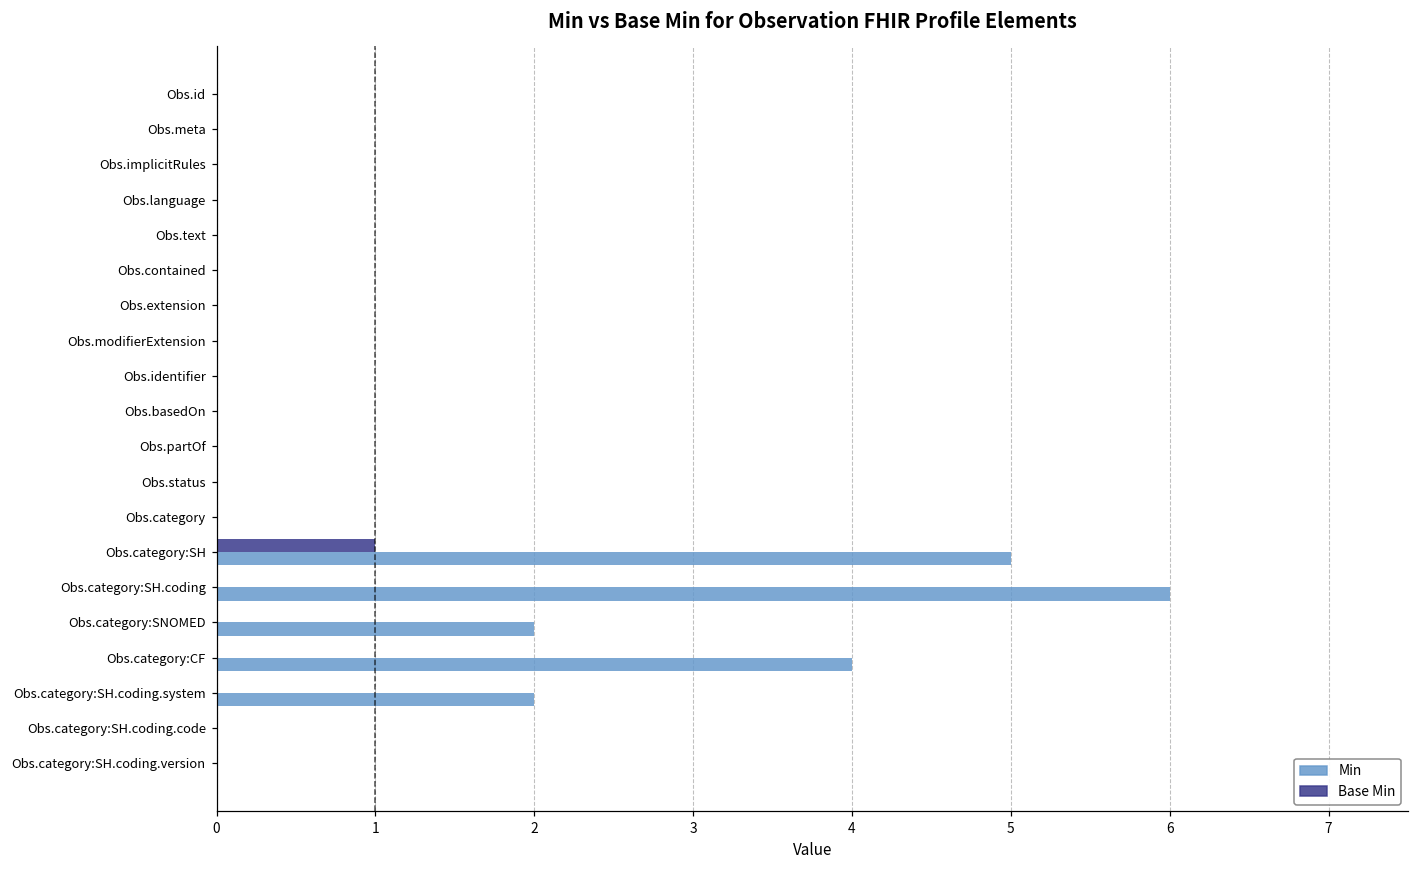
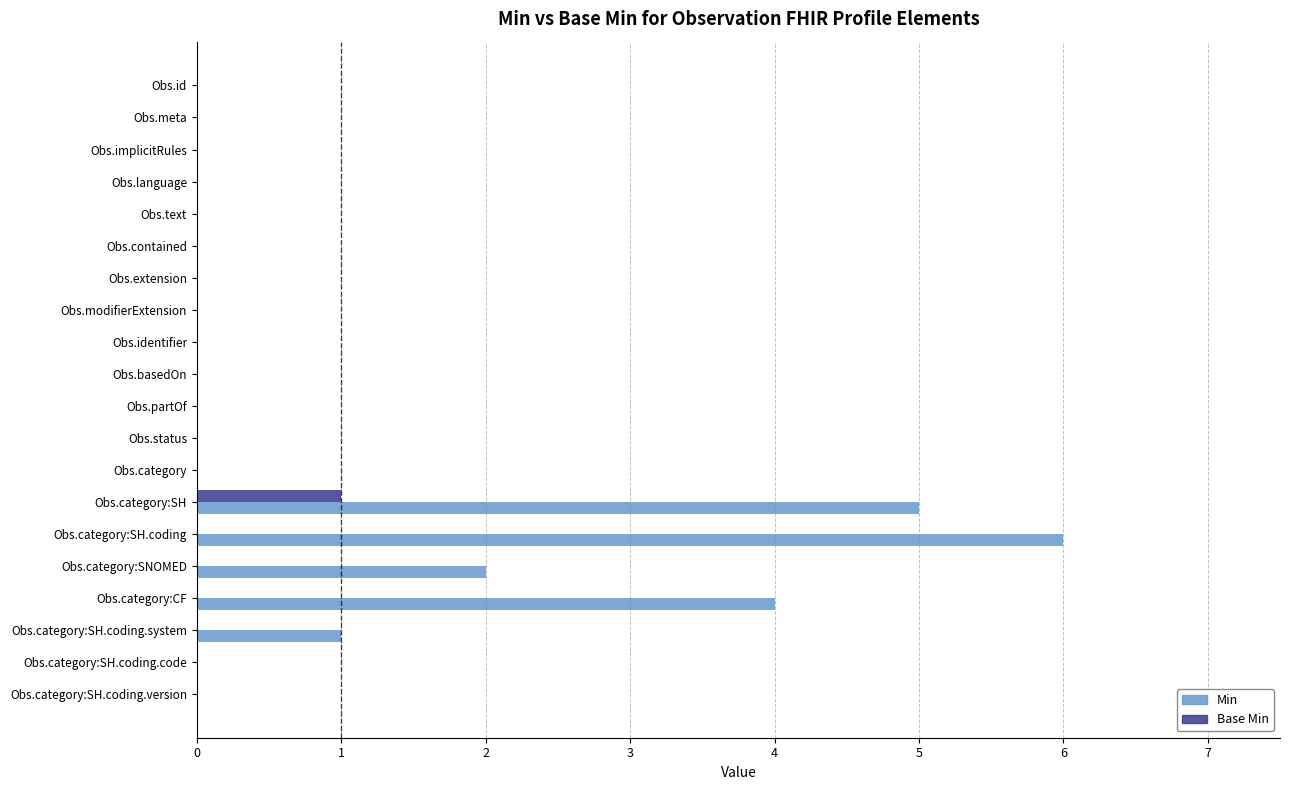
  {
    "Min": {
      "Obs.id": 0,
      "Obs.meta": 0,
      "Obs.implicitRules": 0,
      "Obs.language": 0,
      "Obs.text": 0,
      "Obs.contained": 0,
      "Obs.extension": 0,
      "Obs.modifierExtension": 0,
      "Obs.identifier": 0,
      "Obs.basedOn": 0,
      "Obs.partOf": 0,
      "Obs.status": 0,
      "Obs.category": 0,
      "Obs.category:SH": 5,
      "Obs.category:SH.coding": 6,
      "Obs.category:SNOMED": 2,
      "Obs.category:CF": 4,
-     "Obs.category:SH.coding.system": 2,
+     "Obs.category:SH.coding.system": 1,
      "Obs.category:SH.coding.code": 0,
      "Obs.category:SH.coding.version": 0
    },
    "Base Min": {
      "Obs.id": 0,
      "Obs.meta": 0,
      "Obs.implicitRules": 0,
      "Obs.language": 0,
      "Obs.text": 0,
      "Obs.contained": 0,
      "Obs.extension": 0,
      "Obs.modifierExtension": 0,
      "Obs.identifier": 0,
      "Obs.basedOn": 0,
      "Obs.partOf": 0,
      "Obs.status": 0,
      "Obs.category": 0,
      "Obs.category:SH": 1,
      "Obs.category:SH.coding": 0,
      "Obs.category:SNOMED": 0,
      "Obs.category:CF": 0,
      "Obs.category:SH.coding.system": 0,
      "Obs.category:SH.coding.code": 0,
      "Obs.category:SH.coding.version": 0
    }
  }
